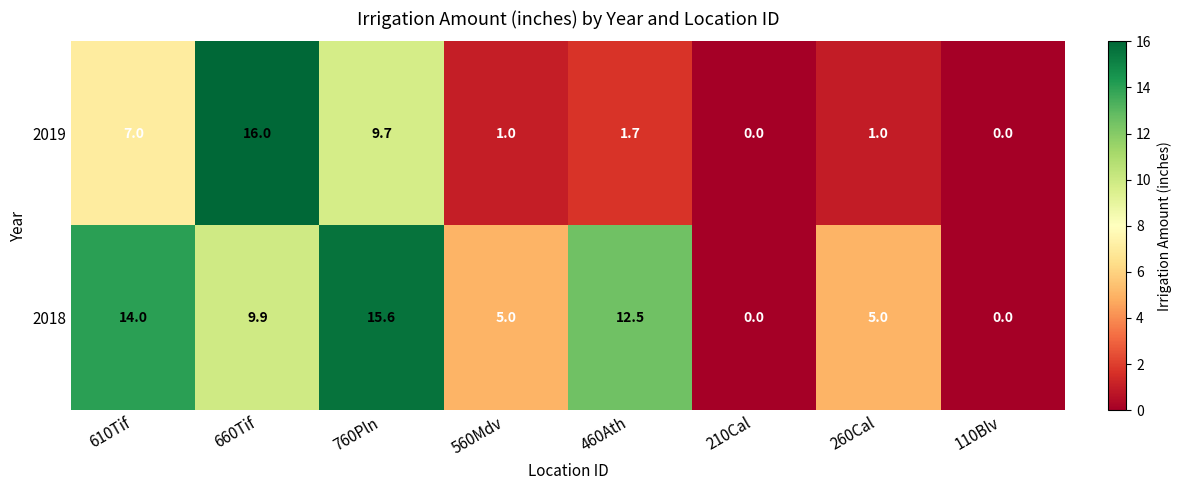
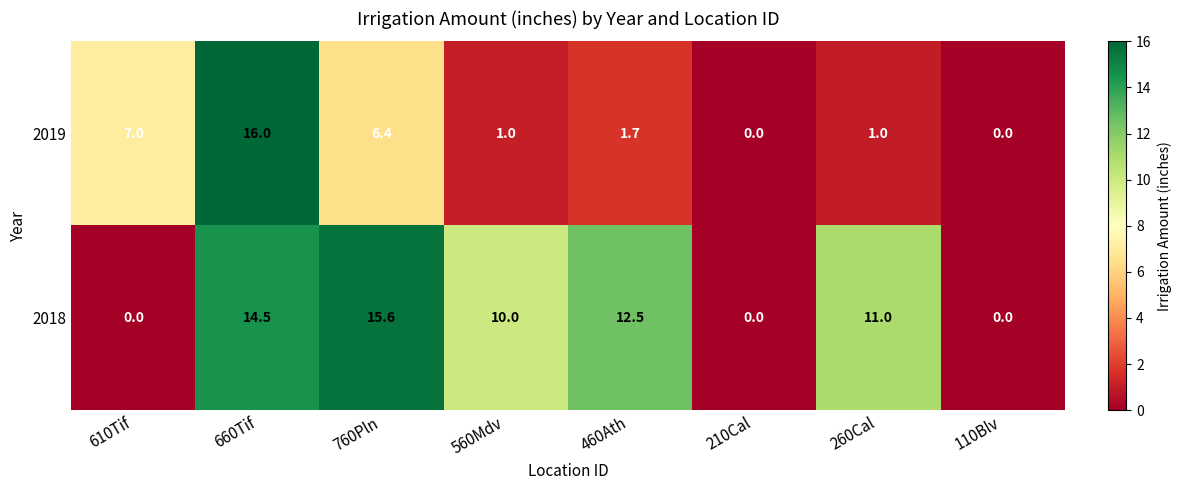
  {
    "2019": {
      "610Tif": 7.0,
      "660Tif": 16.0,
-     "760Pln": 9.7,
+     "760Pln": 6.4,
      "560Mdv": 1.0,
      "460Ath": 1.7,
      "210Cal": 0.0,
      "260Cal": 1.0,
      "110Blv": 0.0
    },
    "2018": {
-     "610Tif": 14.0,
-     "660Tif": 9.9,
+     "610Tif": 0.0,
+     "660Tif": 14.5,
      "760Pln": 15.6,
-     "560Mdv": 5.0,
+     "560Mdv": 10.0,
      "460Ath": 12.5,
      "210Cal": 0.0,
-     "260Cal": 5.0,
+     "260Cal": 11.0,
      "110Blv": 0.0
    }
  }
